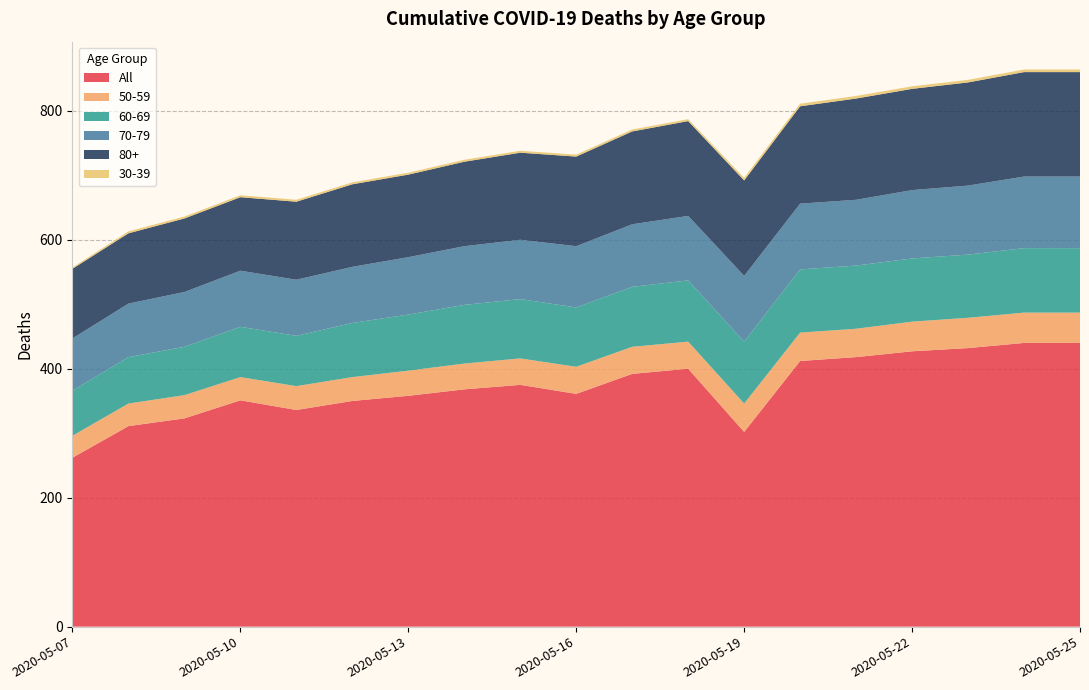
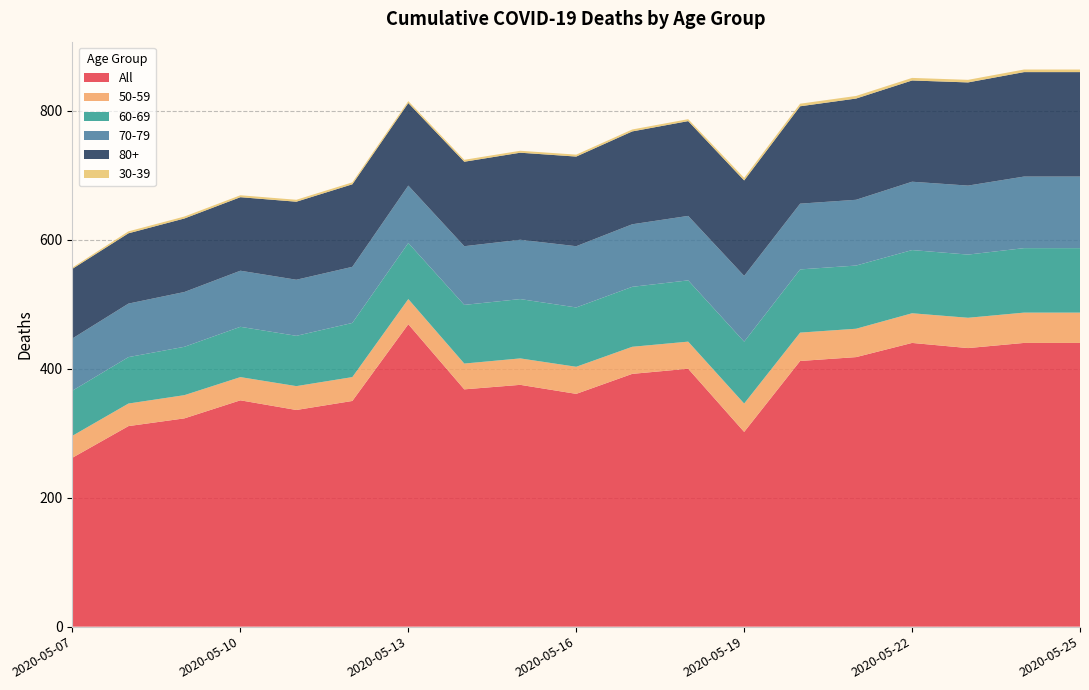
  {
    "All": {
      "2020-05-07": 260,
      "2020-05-10": 350,
-     "2020-05-13": 360,
+     "2020-05-13": 470,
      "2020-05-16": 360,
      "2020-05-19": 300,
-     "2020-05-22": 430,
+     "2020-05-22": 440,
      "2020-05-25": 440
    },
    "80+": {
      "2020-05-22": 160,
      "2020-05-25": 160
    }
  }
